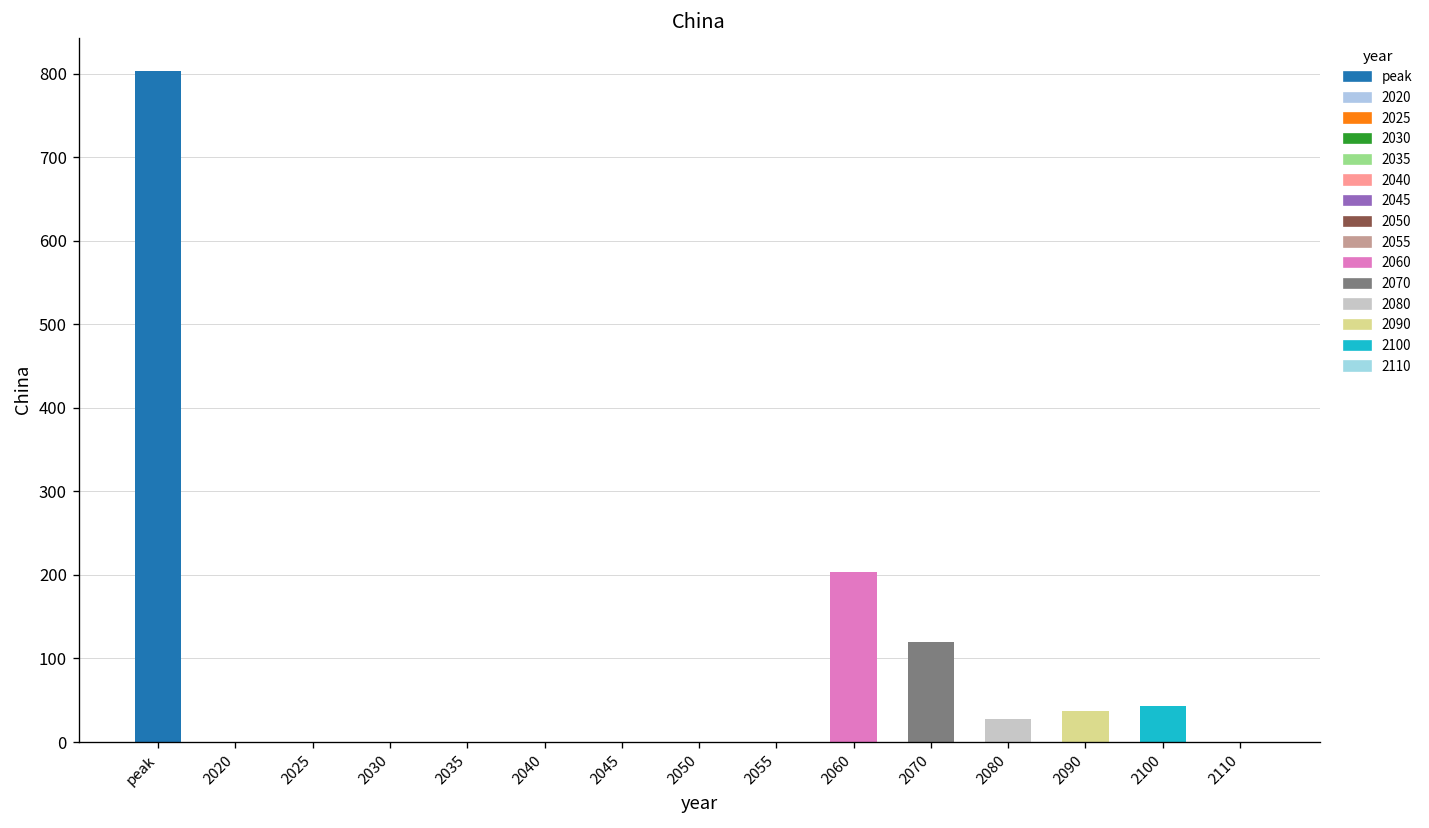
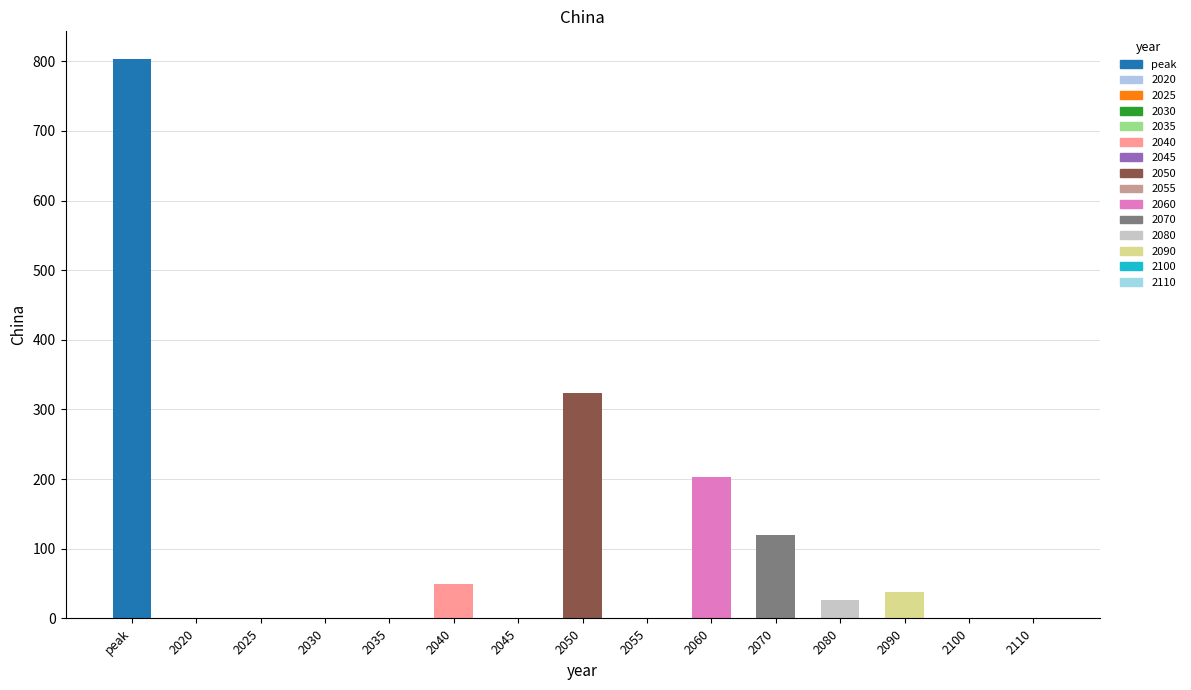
  {
    "peak": 800,
    "2020": 0,
-   "2040": 0,
-   "2050": 0,
+   "2040": 50,
+   "2050": 320,
    "2060": 200,
    "2070": 120,
    "2080": 30,
    "2090": 40,
-   "2100": 40
+   "2100": 0
  }
